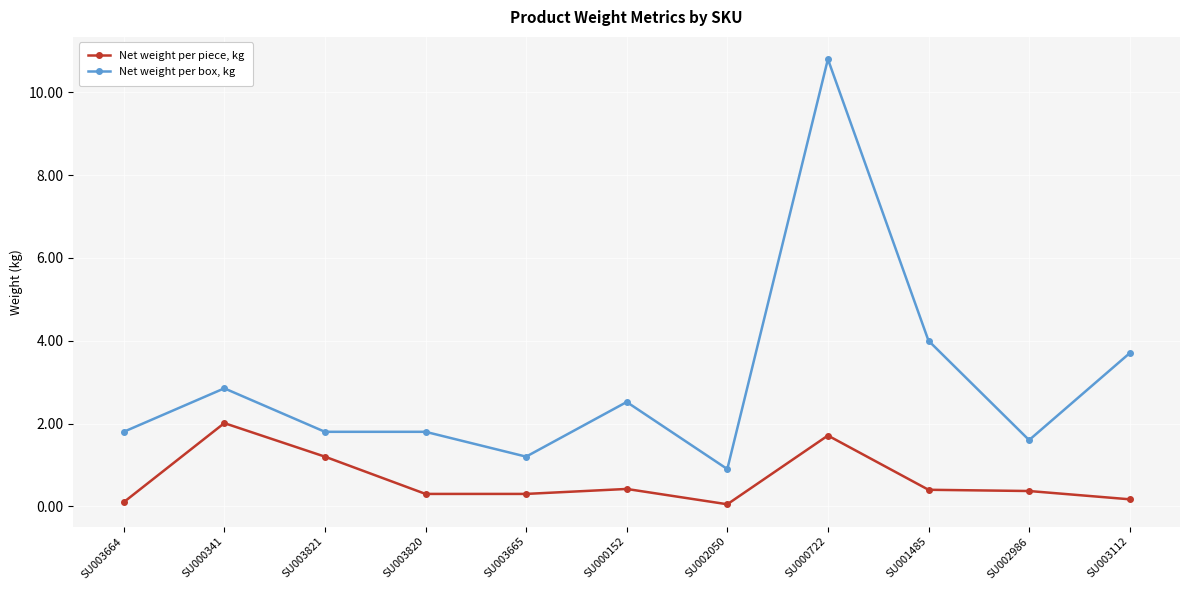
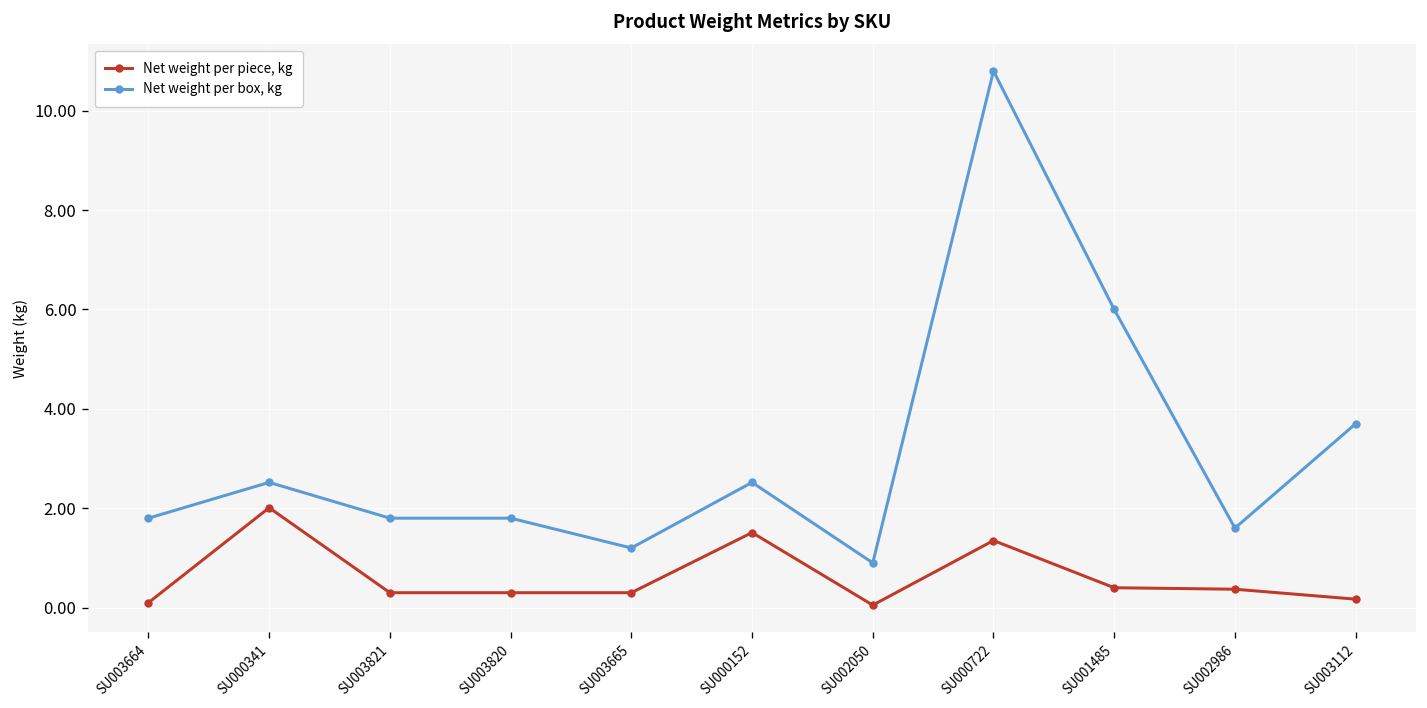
  {
    "Net weight per piece, kg": {
      "SU003664": 0.1,
      "SU000341": 2.0,
-     "SU003821": 1.2,
+     "SU003821": 0.3,
      "SU003820": 0.3,
      "SU003665": 0.3,
-     "SU000152": 0.4,
+     "SU000152": 1.5,
      "SU002050": 0.1,
-     "SU000722": 1.7,
+     "SU000722": 1.4,
      "SU001485": 0.4,
      "SU002986": 0.4,
      "SU003112": 0.2
    },
    "Net weight per box, kg": {
      "SU003664": 1.8,
-     "SU000341": 2.9,
+     "SU000341": 2.5,
      "SU003821": 1.8,
      "SU003820": 1.8,
      "SU003665": 1.2,
      "SU000152": 2.5,
      "SU002050": 0.9,
      "SU000722": 10.8,
-     "SU001485": 4,
+     "SU001485": 6,
      "SU002986": 1.6,
      "SU003112": 3.7
    }
  }
